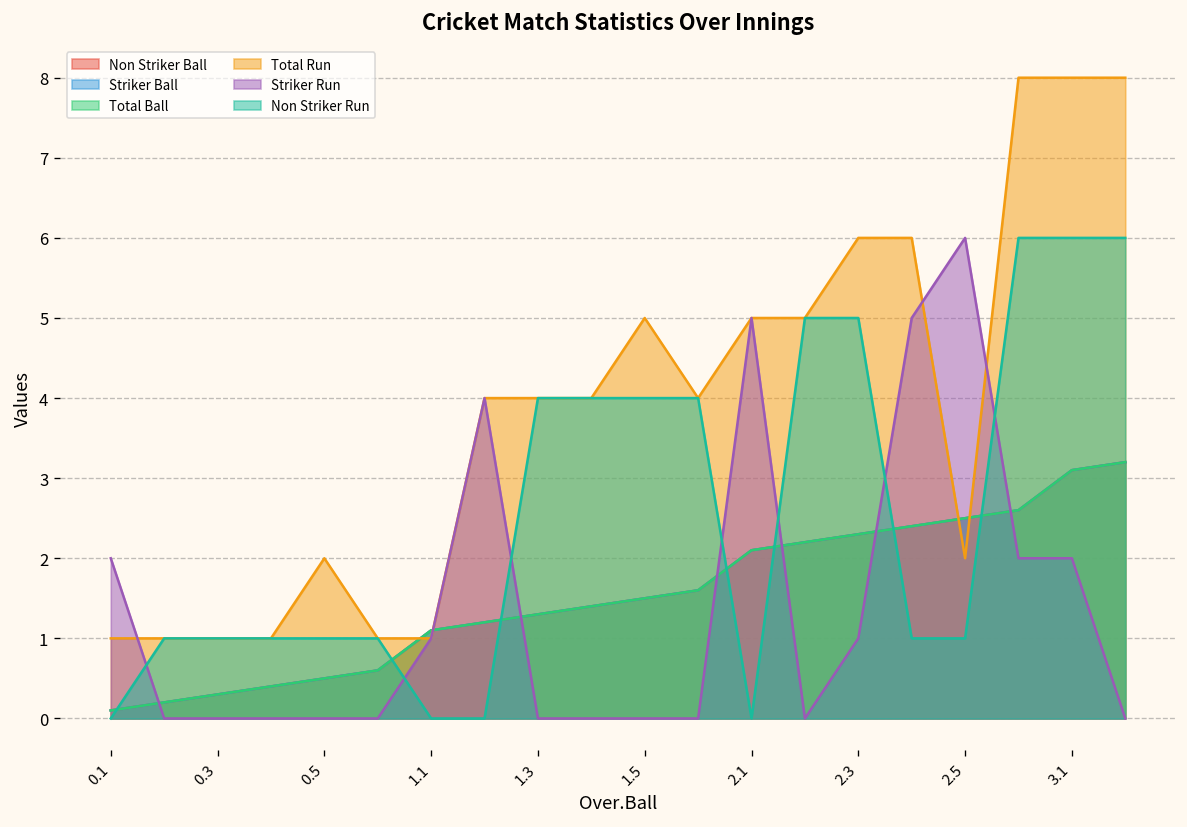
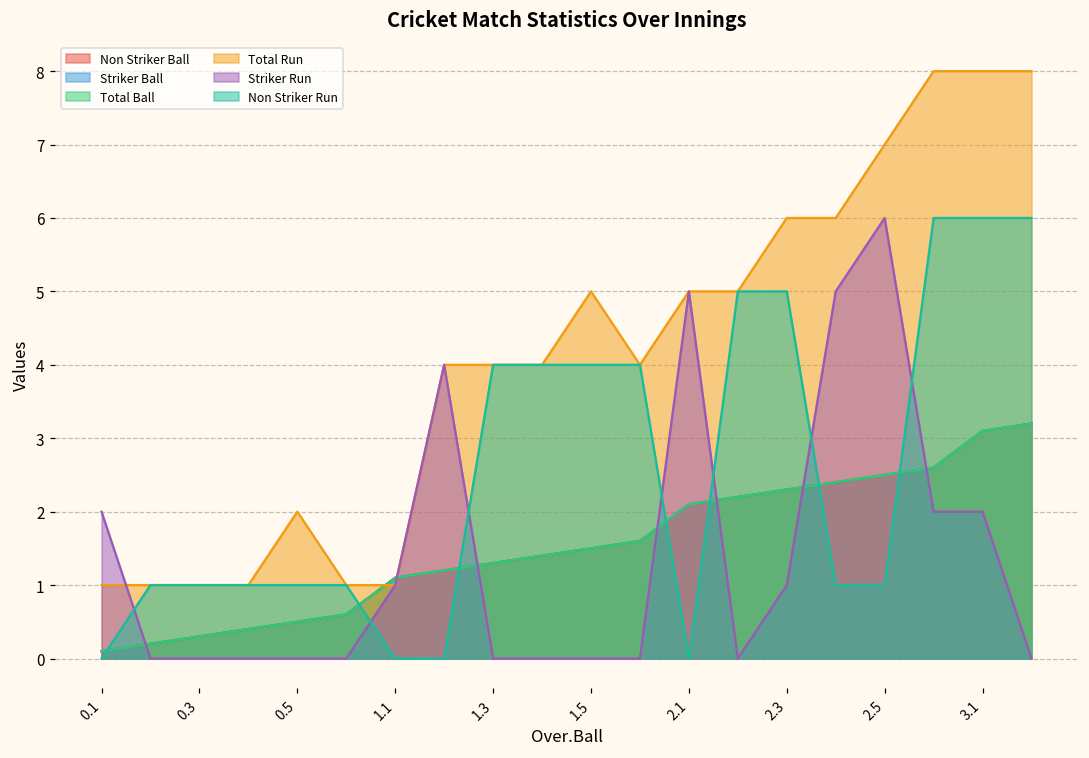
  {
    "Total Run": {
      "0.1": 1,
      "0.5": 2,
      "1.5": 5,
      "2.3": 6,
-     "2.5": 2,
+     "2.5": 7,
      "3.1": 8
    },
    "Striker Run": {
      "0.1": 2,
      "0.3": 0,
      "0.5": 0,
      "1.3": 0,
      "1.5": 0,
      "2.3": 1,
      "2.5": 6,
      "3.1": 2
    }
  }
